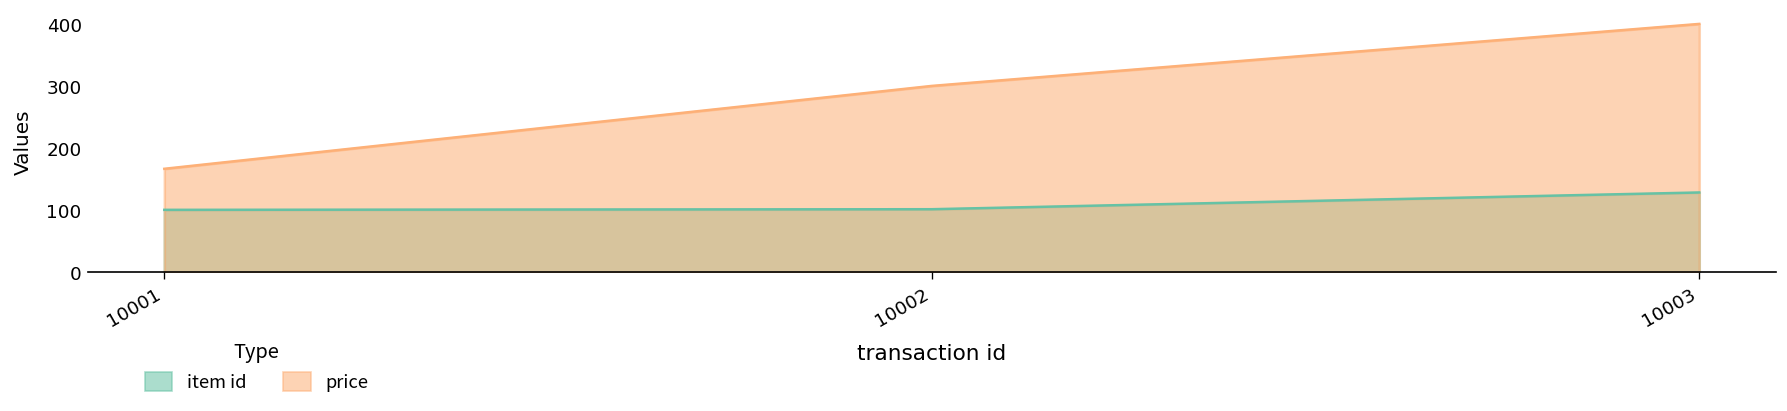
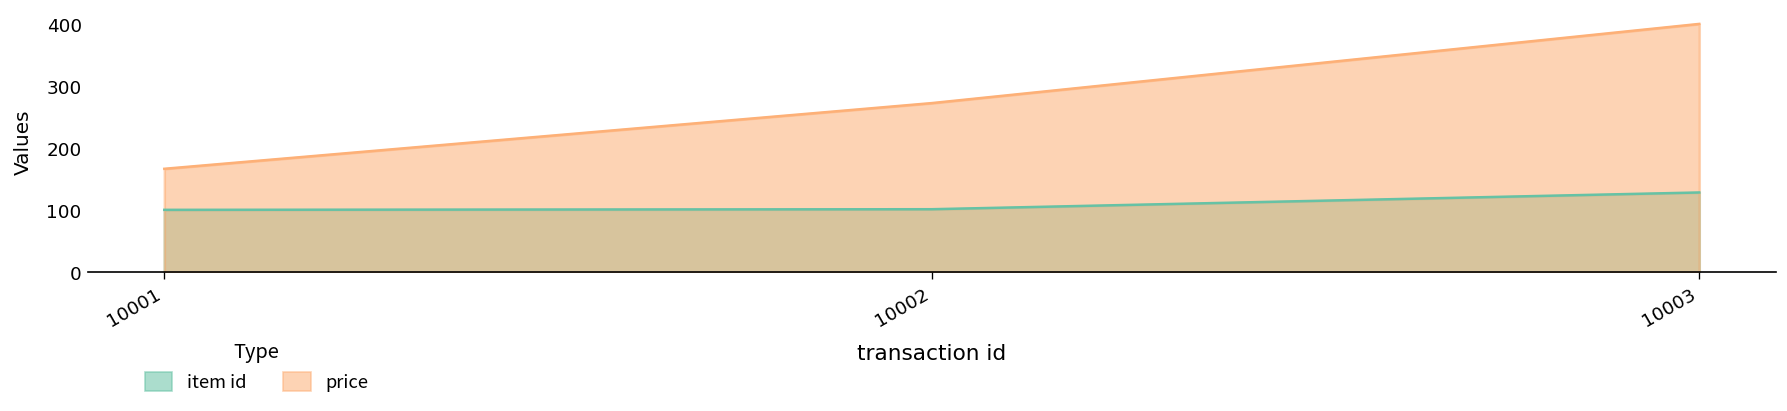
  {
    "item id": {
      "10001": 100,
      "10002": 100,
      "10003": 130
    },
    "price": {
      "10001": 170,
-     "10002": 300,
+     "10002": 270,
      "10003": 400
    }
  }
